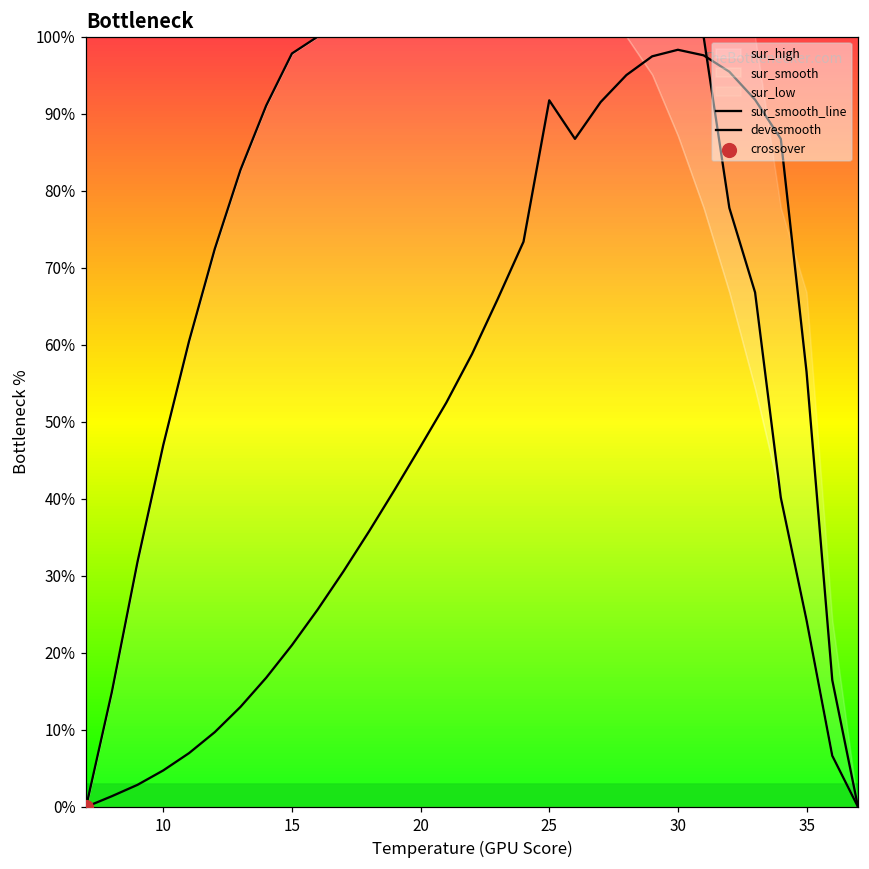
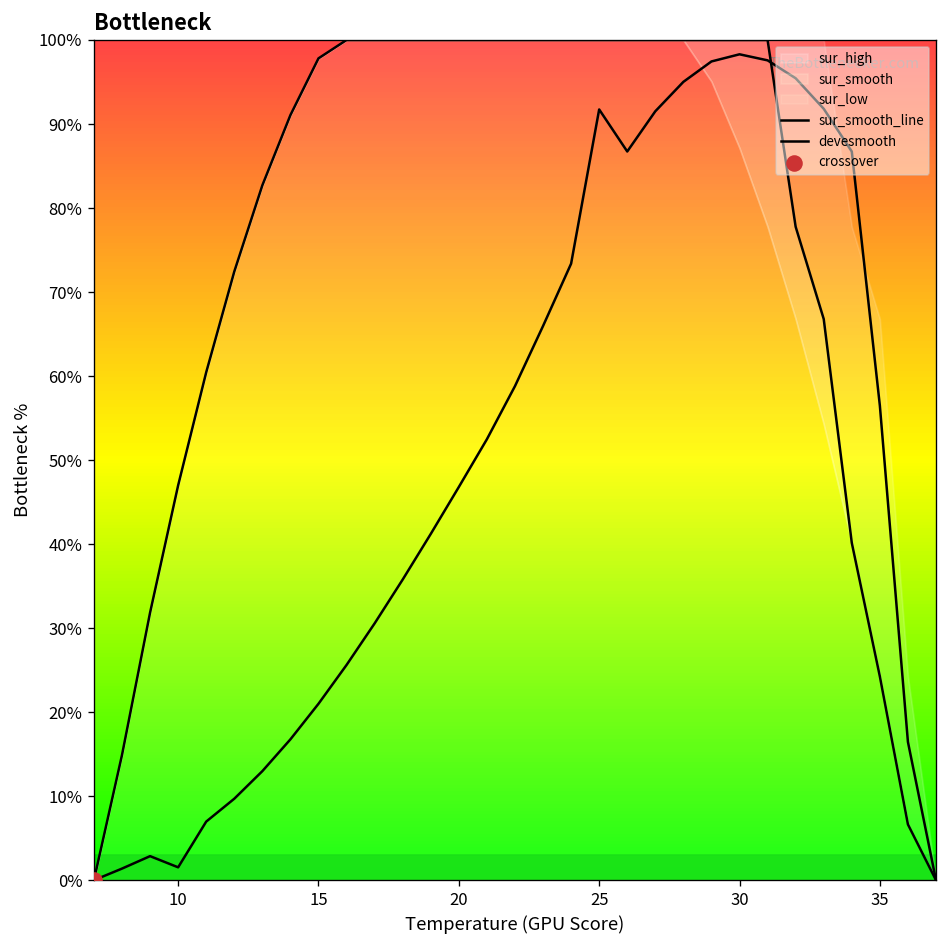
  {
    "devesmooth": {
-     "10": "5%",
+     "10": "2%",
      "15": "21%",
      "20": "47%",
      "25": "92%",
      "30": "98%",
      "35": "56%"
    }
  }
